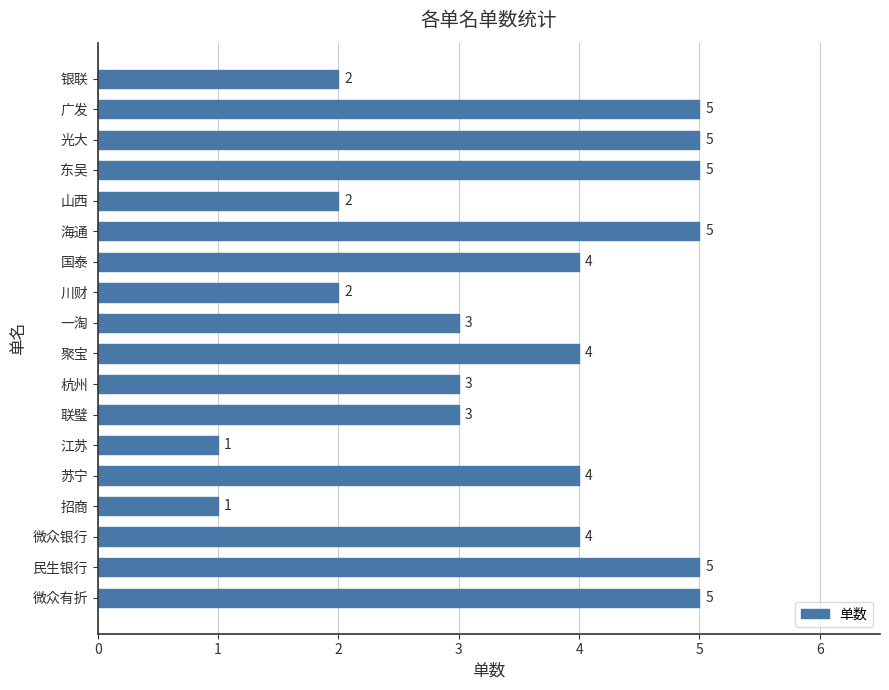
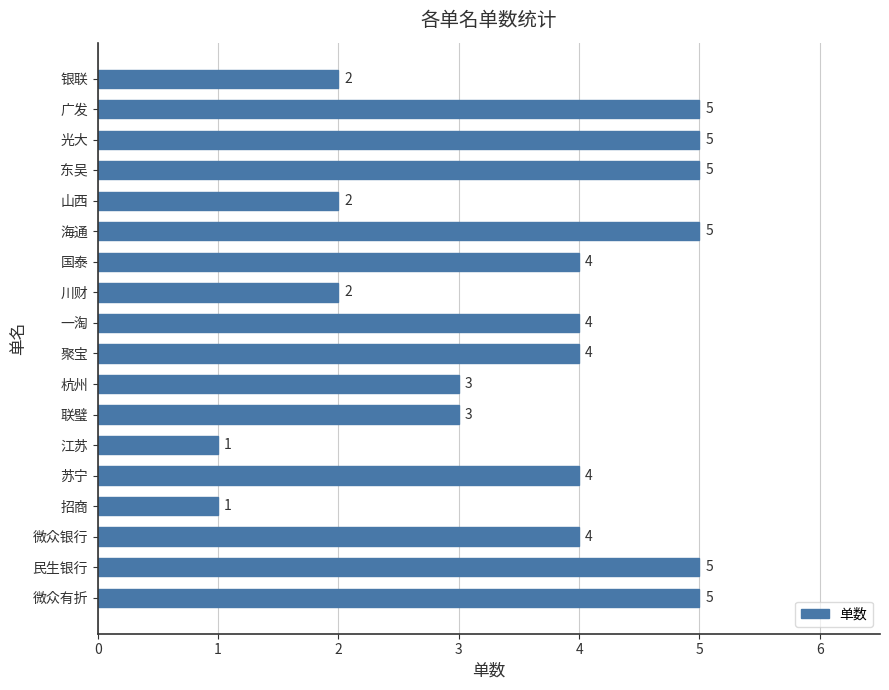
  {
    "银联": 2,
    "广发": 5,
    "光大": 5,
    "东吴": 5,
    "山西": 2,
    "海通": 5,
    "国泰": 4,
    "川财": 2,
-   "一淘": 3,
+   "一淘": 4,
    "聚宝": 4,
    "杭州": 3,
    "联璧": 3,
    "江苏": 1,
    "苏宁": 4,
    "招商": 1,
    "微众银行": 4,
    "民生银行": 5,
    "微众有折": 5
  }
